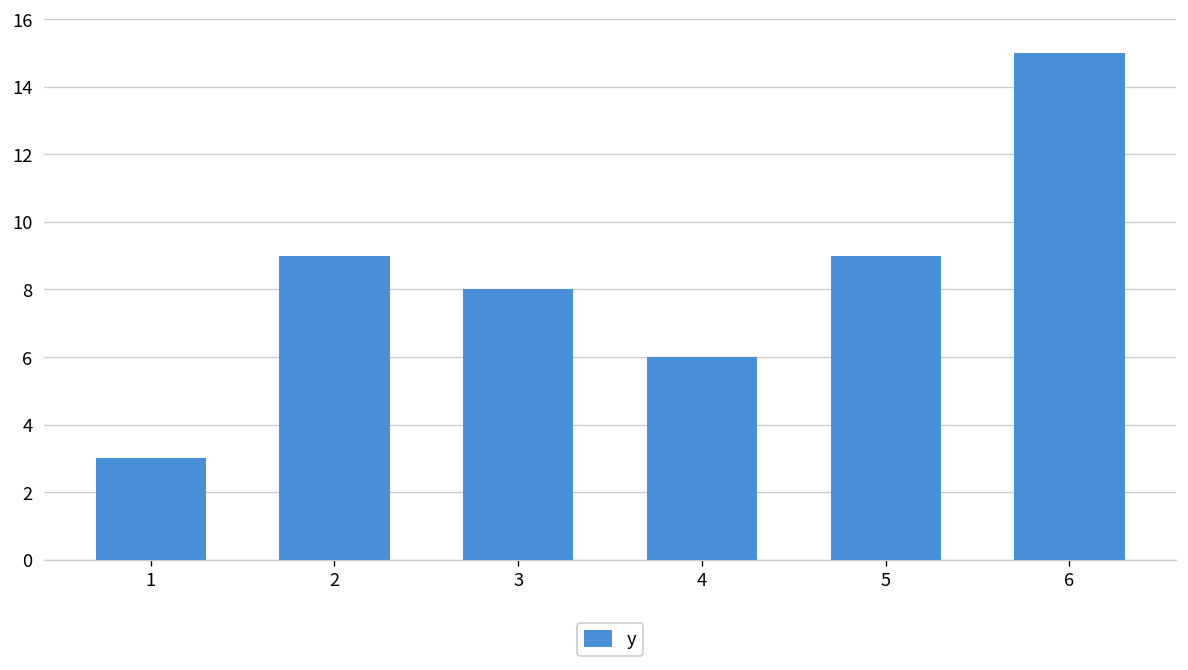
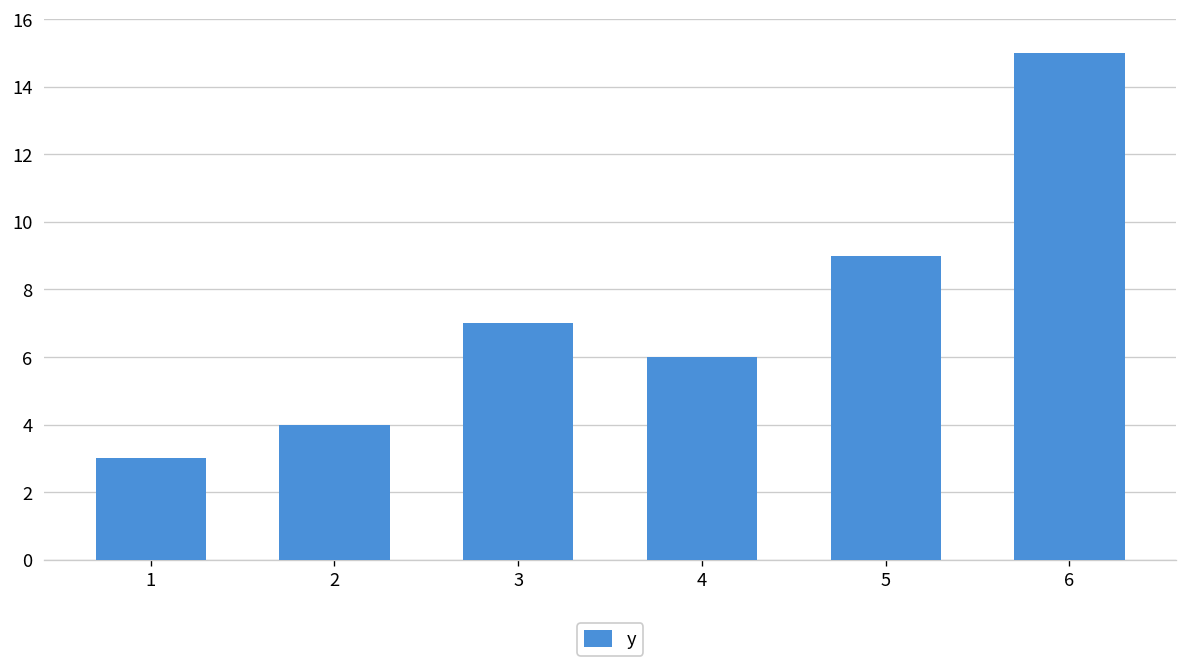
  {
    "1": 3,
-   "2": 9,
-   "3": 8,
+   "2": 4,
+   "3": 7,
    "4": 6,
    "5": 9,
    "6": 15
  }
